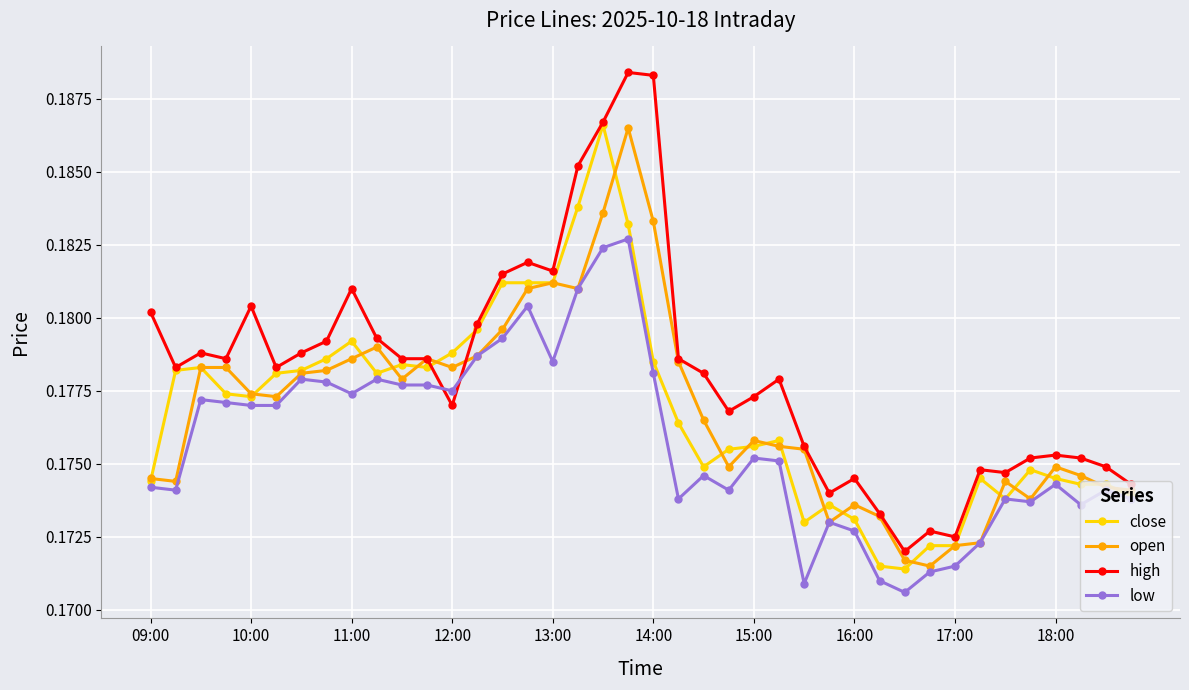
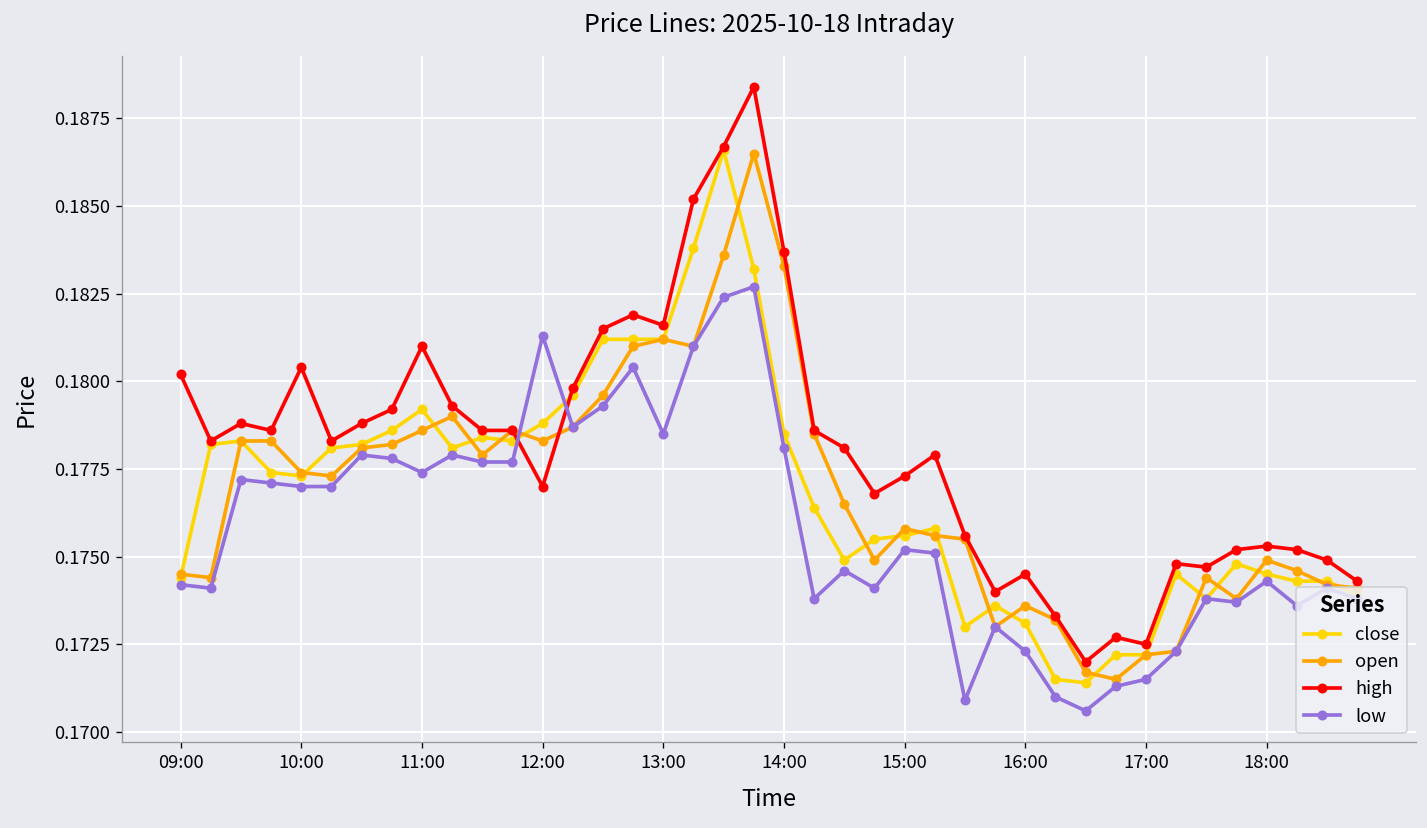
  {
    "high": {
      "09:00": 0.1802,
      "10:00": 0.1804,
      "11:00": 0.1810,
      "12:00": 0.1770,
      "13:00": 0.1816,
-     "14:00": 0.1883,
+     "14:00": 0.1837,
      "15:00": 0.1773,
      "16:00": 0.1745,
      "17:00": 0.1725,
      "18:00": 0.1753
    },
    "low": {
      "09:00": 0.1742,
      "10:00": 0.1770,
      "11:00": 0.1774,
-     "12:00": 0.1775,
+     "12:00": 0.1813,
      "13:00": 0.1785,
      "14:00": 0.1781,
      "15:00": 0.1752,
-     "16:00": 0.1727,
+     "16:00": 0.1723,
      "17:00": 0.1715,
      "18:00": 0.1743
    }
  }
